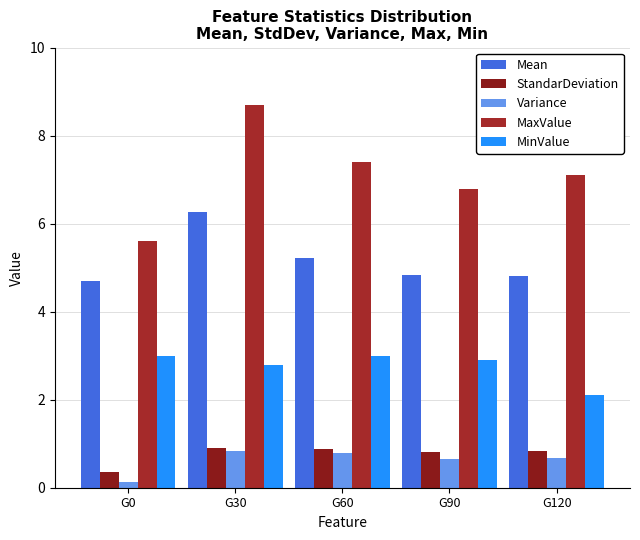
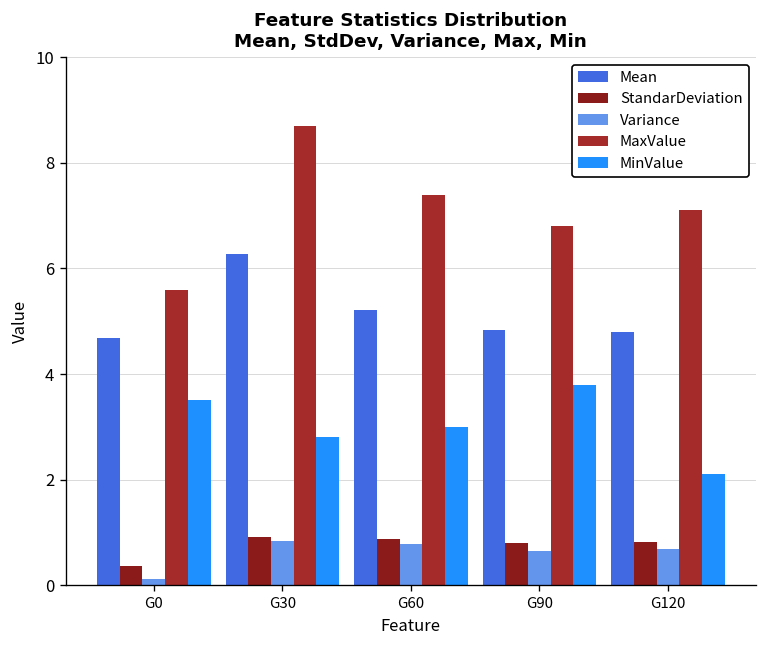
  {
    "MinValue": {
-     "G0": 3.0,
+     "G0": 3.5,
      "G30": 2.8,
      "G60": 3.0,
-     "G90": 2.9,
+     "G90": 3.8,
      "G120": 2.1
    }
  }
